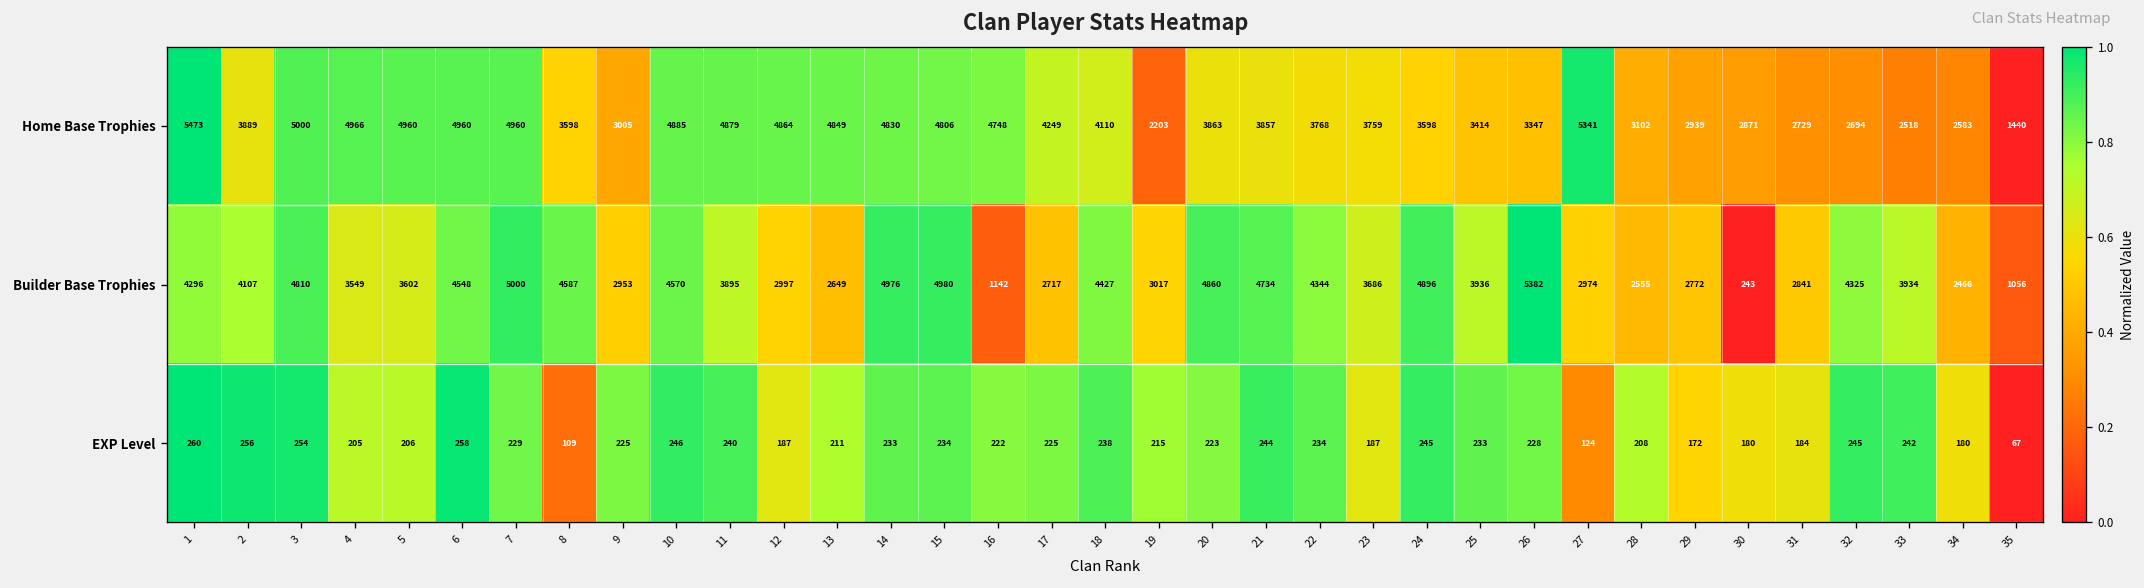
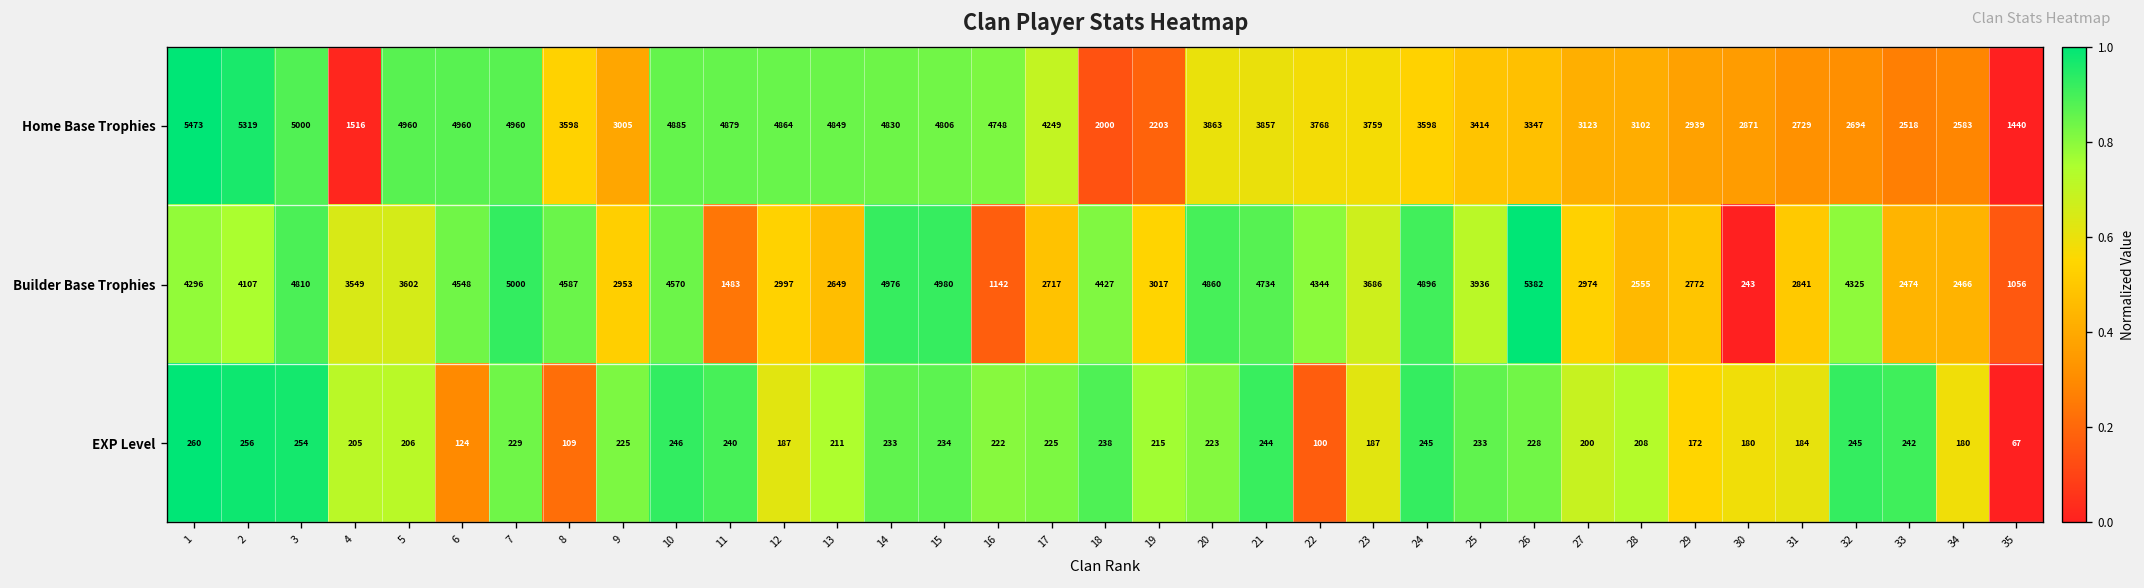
  {
    "Home Base Trophies": {
      "1": 5473,
-     "2": 3889,
+     "2": 5319,
      "3": 5000,
-     "4": 4966,
+     "4": 1516,
      "5": 4960,
      "6": 4960,
      "7": 4960,
      "8": 3598,
      "9": 3005,
      "10": 4885,
      "11": 4879,
      "12": 4864,
      "13": 4849,
      "14": 4830,
      "15": 4806,
      "16": 4748,
      "17": 4249,
-     "18": 4110,
+     "18": 2000,
      "19": 2203,
      "20": 3863,
      "21": 3857,
      "22": 3768,
      "23": 3759,
      "24": 3598,
      "25": 3414,
      "26": 3347,
-     "27": 5341,
+     "27": 3123,
      "28": 3102,
      "29": 2939,
      "30": 2871,
      "31": 2729,
      "32": 2694,
      "33": 2518,
      "34": 2583,
      "35": 1440
    },
    "Builder Base Trophies": {
      "1": 4296,
      "2": 4107,
      "3": 4810,
      "4": 3549,
      "5": 3602,
      "6": 4548,
      "7": 5000,
      "8": 4587,
      "9": 2953,
      "10": 4570,
-     "11": 3895,
+     "11": 1483,
      "12": 2997,
      "13": 2649,
      "14": 4976,
      "15": 4980,
      "16": 1142,
      "17": 2717,
      "18": 4427,
      "19": 3017,
      "20": 4860,
      "21": 4734,
      "22": 4344,
      "23": 3686,
      "24": 4896,
      "25": 3936,
      "26": 5382,
      "27": 2974,
      "28": 2555,
      "29": 2772,
      "30": 243,
      "31": 2841,
      "32": 4325,
-     "33": 3934,
+     "33": 2474,
      "34": 2466,
      "35": 1056
    },
    "EXP Level": {
      "1": 260,
      "2": 256,
      "3": 254,
      "4": 205,
      "5": 206,
-     "6": 258,
+     "6": 124,
      "7": 229,
      "8": 109,
      "9": 225,
      "10": 246,
      "11": 240,
      "12": 187,
      "13": 211,
      "14": 233,
      "15": 234,
      "16": 222,
      "17": 225,
      "18": 238,
      "19": 215,
      "20": 223,
      "21": 244,
-     "22": 234,
+     "22": 100,
      "23": 187,
      "24": 245,
      "25": 233,
      "26": 228,
-     "27": 124,
+     "27": 200,
      "28": 208,
      "29": 172,
      "30": 180,
      "31": 184,
      "32": 245,
      "33": 242,
      "34": 180,
      "35": 67
    }
  }
